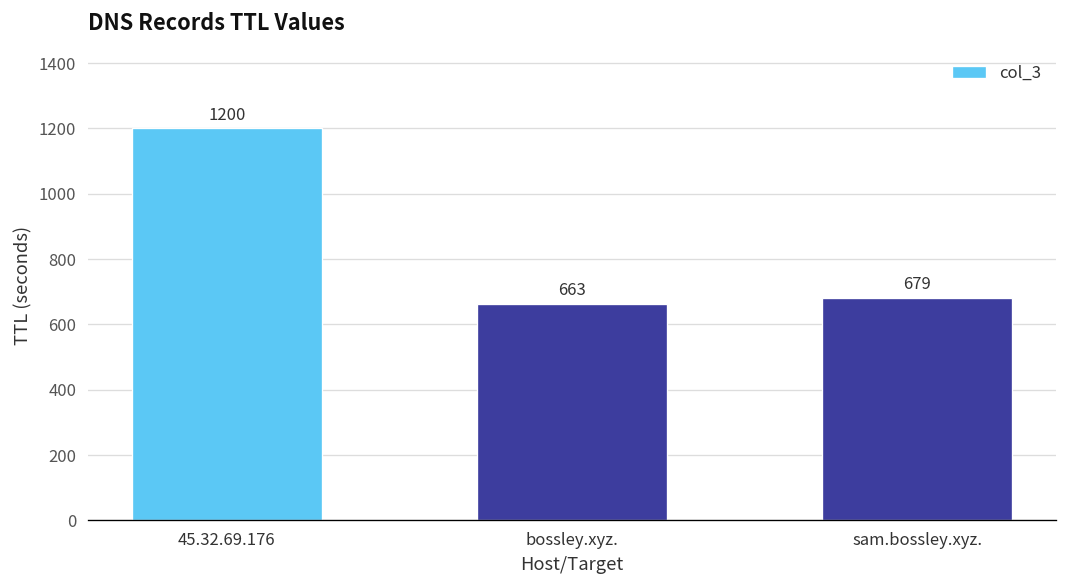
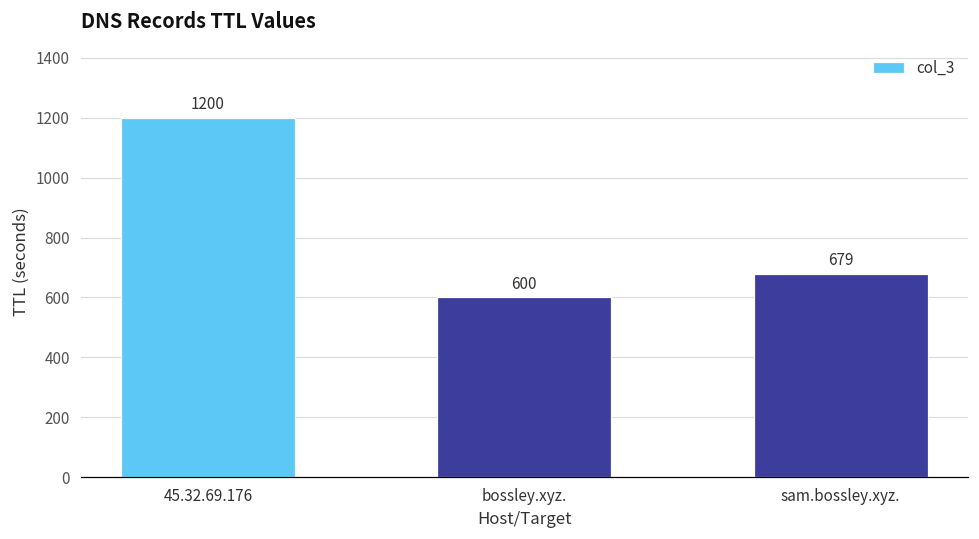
  {
    "45.32.69.176": 1200,
-   "bossley.xyz.": 663
+   "bossley.xyz.": 600
  }
